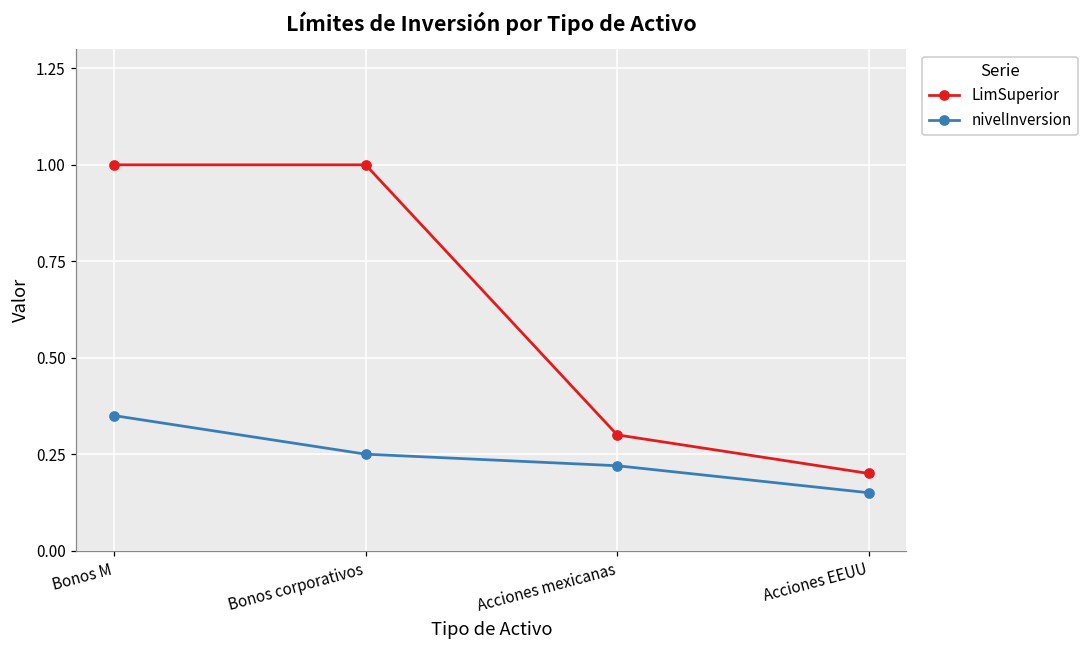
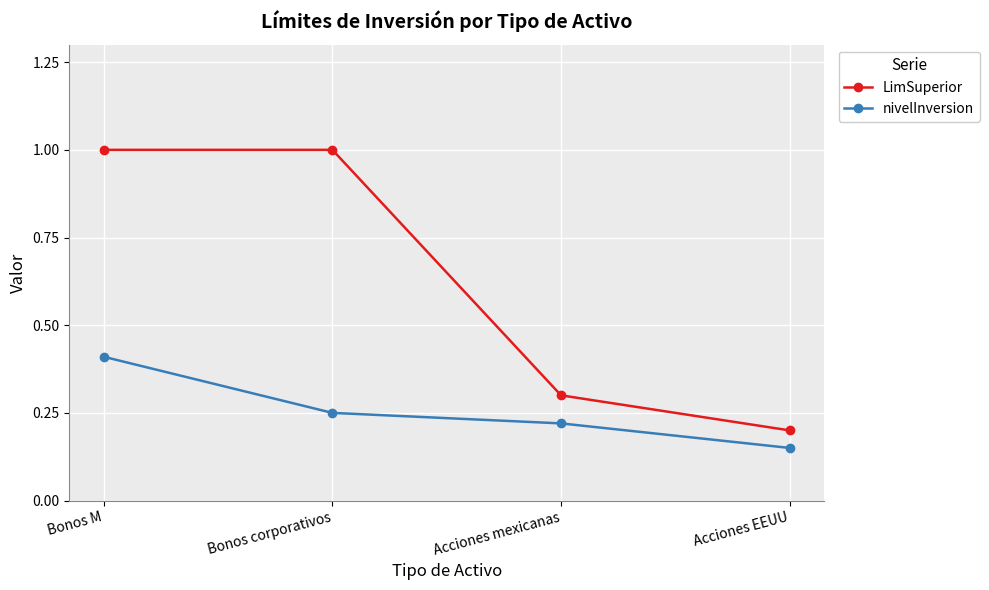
  {
    "LimSuperior": {
      "Bonos M": 1.00,
      "Bonos corporativos": 1.00,
      "Acciones mexicanas": 0.30,
      "Acciones EEUU": 0.20
    },
    "nivelInversion": {
-     "Bonos M": 0.35,
+     "Bonos M": 0.41,
      "Bonos corporativos": 0.25,
      "Acciones mexicanas": 0.22,
      "Acciones EEUU": 0.15
    }
  }
